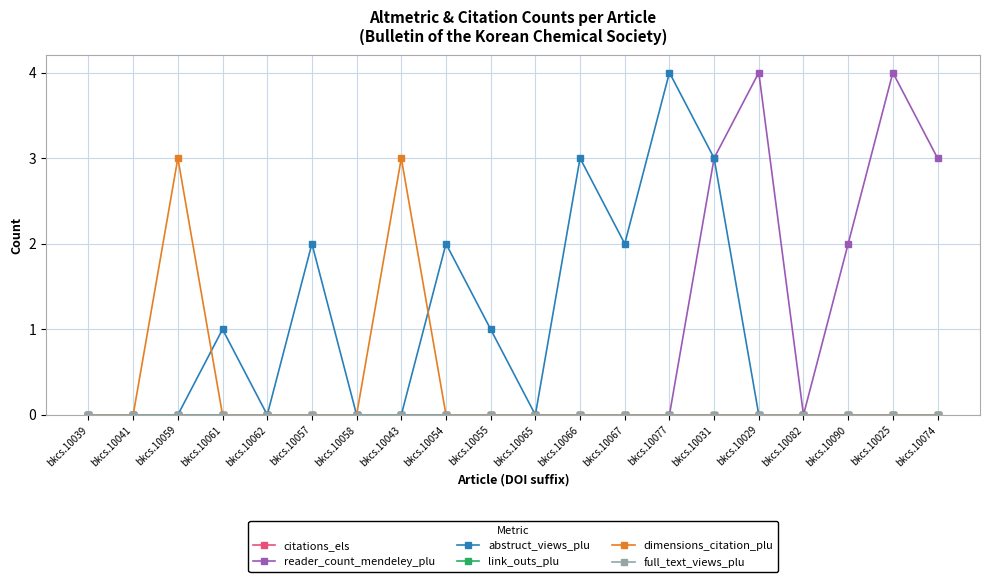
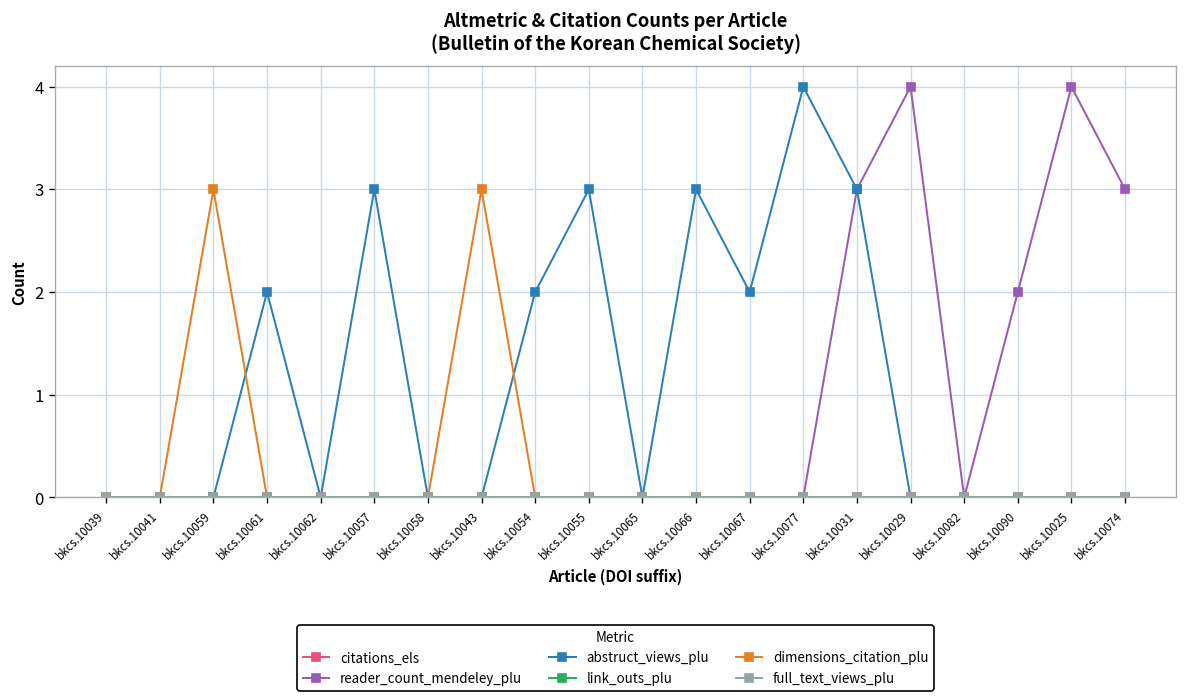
  {
    "reader_count_mendeley_plu": {
      "bkcs.10029": 4,
      "bkcs.10090": 2,
      "bkcs.10025": 4,
      "bkcs.10074": 3
    },
    "abstruct_views_plu": {
-     "bkcs.10061": 1,
-     "bkcs.10057": 2,
+     "bkcs.10061": 2,
+     "bkcs.10057": 3,
      "bkcs.10054": 2,
-     "bkcs.10055": 1,
+     "bkcs.10055": 3,
      "bkcs.10066": 3,
      "bkcs.10067": 2,
      "bkcs.10077": 4
    },
    "dimensions_citation_plu": {
      "bkcs.10059": 3,
      "bkcs.10043": 3
    }
  }
